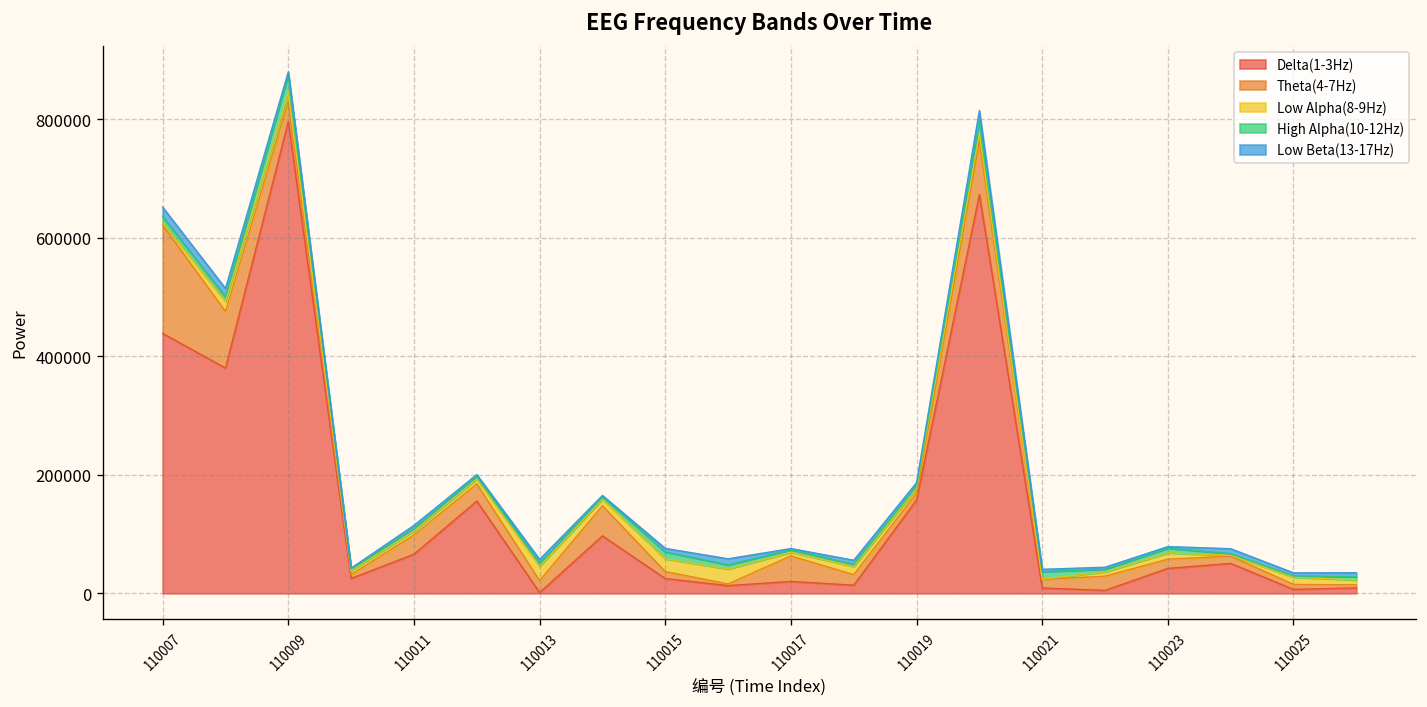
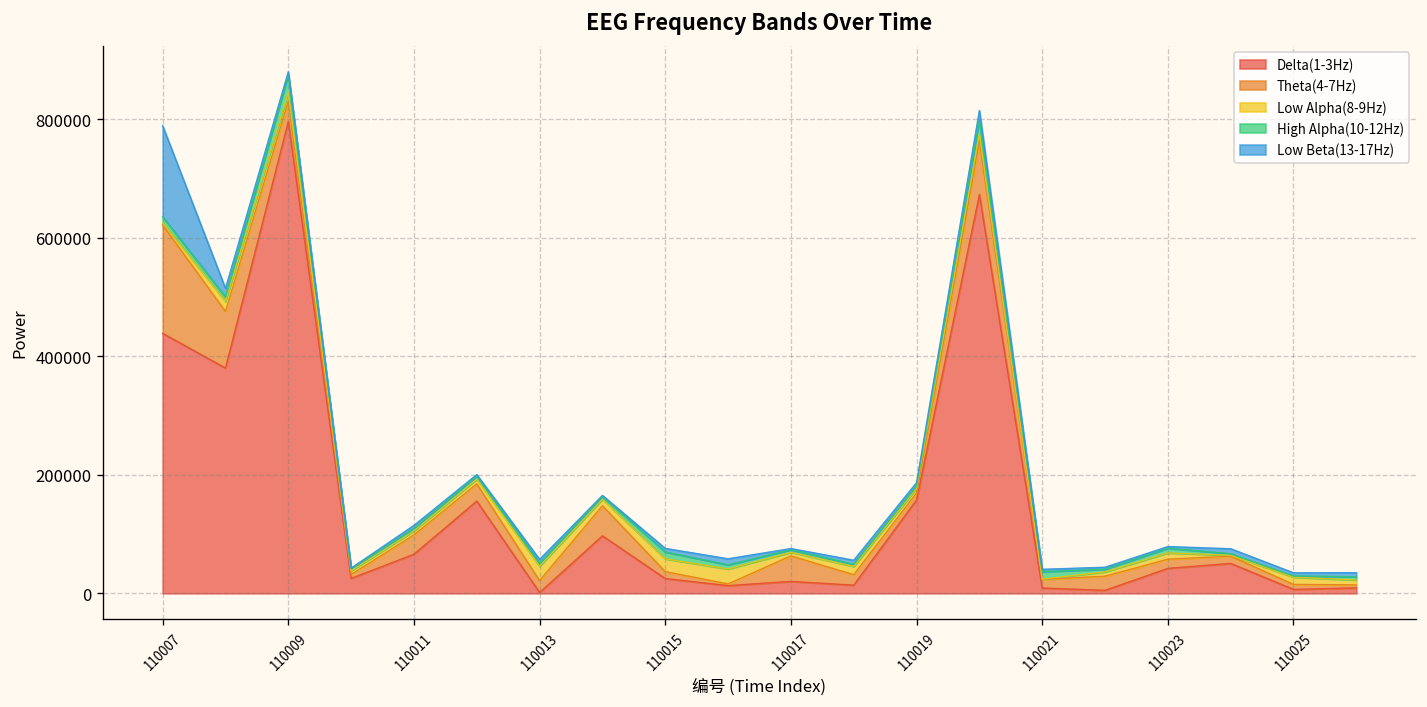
  {
    "Low Alpha(8-9Hz)": {
      "110009": 10000,
      "110015": 20000,
      "110023": 10000
    },
    "High Alpha(10-12Hz)": {
      "110007": 10000,
      "110015": 10000
    },
    "Low Beta(13-17Hz)": {
-     "110007": 20000,
+     "110007": 150000,
      "110011": 10000,
      "110013": 10000,
      "110015": 10000,
      "110019": 10000,
      "110025": 10000
    }
  }
